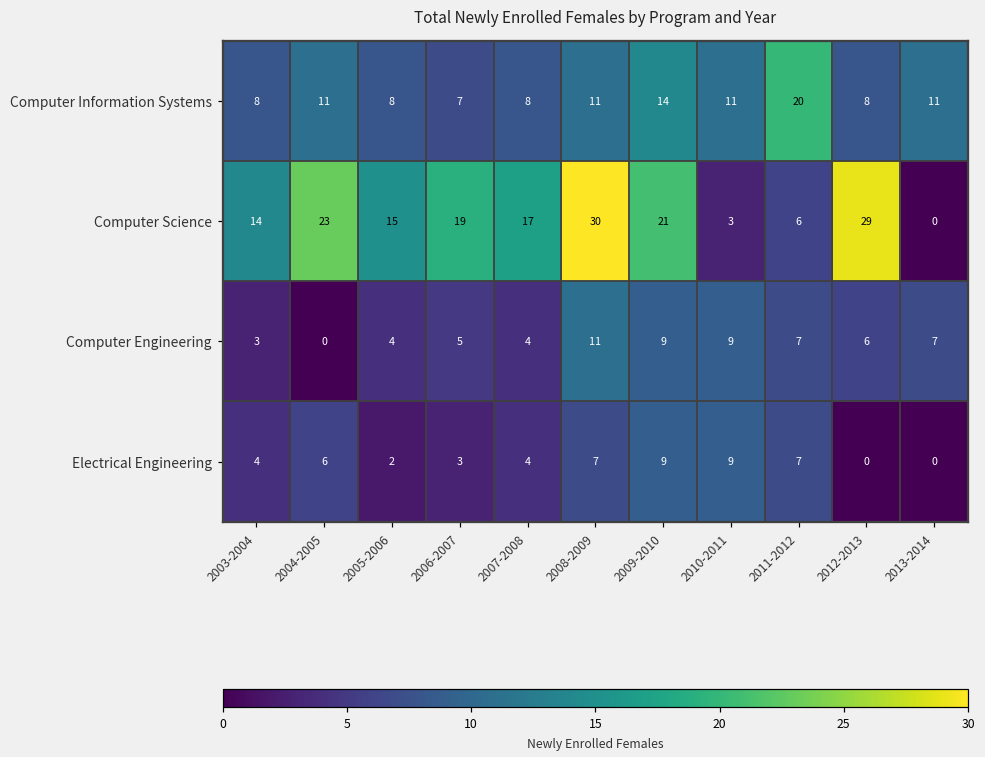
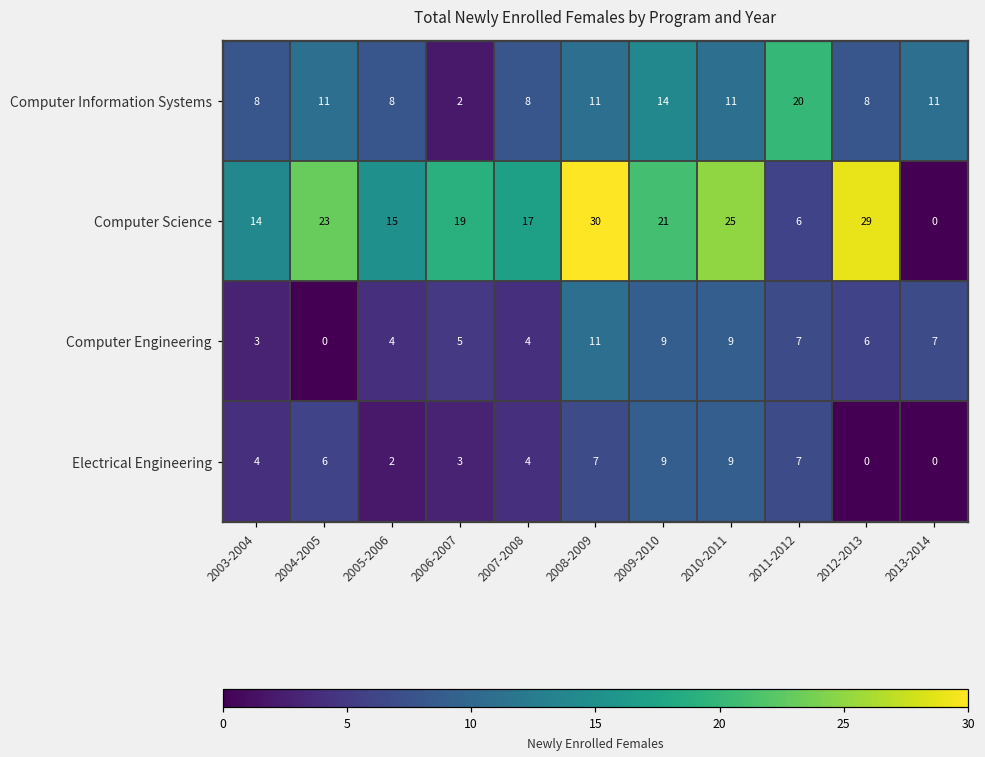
  {
    "Computer Information Systems": {
      "2003-2004": 8,
      "2004-2005": 11,
      "2005-2006": 8,
-     "2006-2007": 7,
+     "2006-2007": 2,
      "2007-2008": 8,
      "2008-2009": 11,
      "2009-2010": 14,
      "2010-2011": 11,
      "2011-2012": 20,
      "2012-2013": 8,
      "2013-2014": 11
    },
    "Computer Science": {
      "2003-2004": 14,
      "2004-2005": 23,
      "2005-2006": 15,
      "2006-2007": 19,
      "2007-2008": 17,
      "2008-2009": 30,
      "2009-2010": 21,
-     "2010-2011": 3,
+     "2010-2011": 25,
      "2011-2012": 6,
      "2012-2013": 29,
      "2013-2014": 0
    },
    "Computer Engineering": {
      "2003-2004": 3,
      "2004-2005": 0,
      "2005-2006": 4,
      "2006-2007": 5,
      "2007-2008": 4,
      "2008-2009": 11,
      "2009-2010": 9,
      "2010-2011": 9,
      "2011-2012": 7,
      "2012-2013": 6,
      "2013-2014": 7
    },
    "Electrical Engineering": {
      "2003-2004": 4,
      "2004-2005": 6,
      "2005-2006": 2,
      "2006-2007": 3,
      "2007-2008": 4,
      "2008-2009": 7,
      "2009-2010": 9,
      "2010-2011": 9,
      "2011-2012": 7,
      "2012-2013": 0,
      "2013-2014": 0
    }
  }
